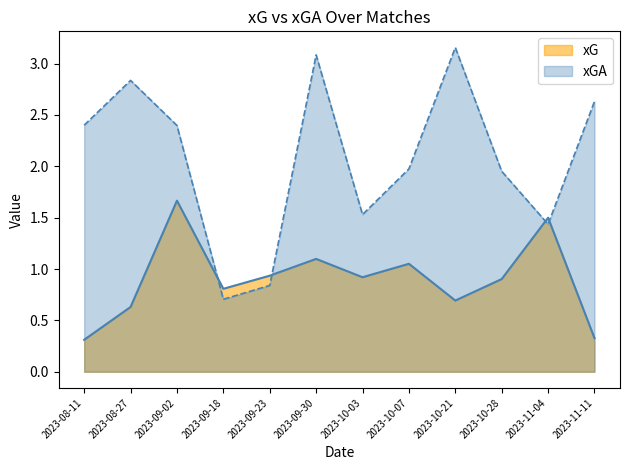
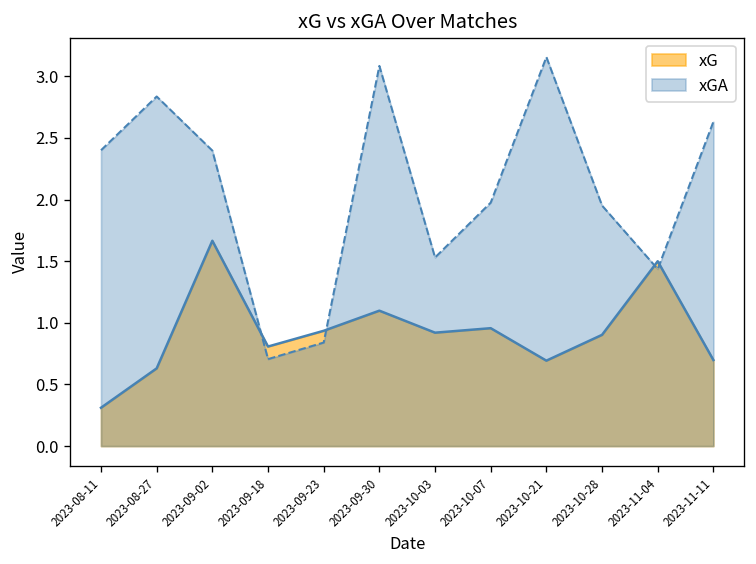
  {
    "xG": {
      "2023-08-11": 0.31,
      "2023-08-27": 0.63,
      "2023-09-02": 1.67,
      "2023-09-18": 0.81,
      "2023-09-23": 0.94,
      "2023-09-30": 1.10,
      "2023-10-03": 0.92,
-     "2023-10-07": 1.05,
+     "2023-10-07": 0.96,
      "2023-10-21": 0.69,
      "2023-10-28": 0.90,
      "2023-11-04": 1.50,
-     "2023-11-11": 0.33
+     "2023-11-11": 0.70
    },
    "xGA": {
      "2023-08-11": 2.40,
      "2023-08-27": 2.84,
      "2023-09-02": 2.40,
      "2023-09-18": 0.71,
      "2023-09-23": 0.84,
      "2023-09-30": 3.09,
      "2023-10-03": 1.53,
      "2023-10-07": 1.98,
      "2023-10-21": 3.16,
      "2023-10-28": 1.95,
      "2023-11-04": 1.44,
      "2023-11-11": 2.63
    }
  }
